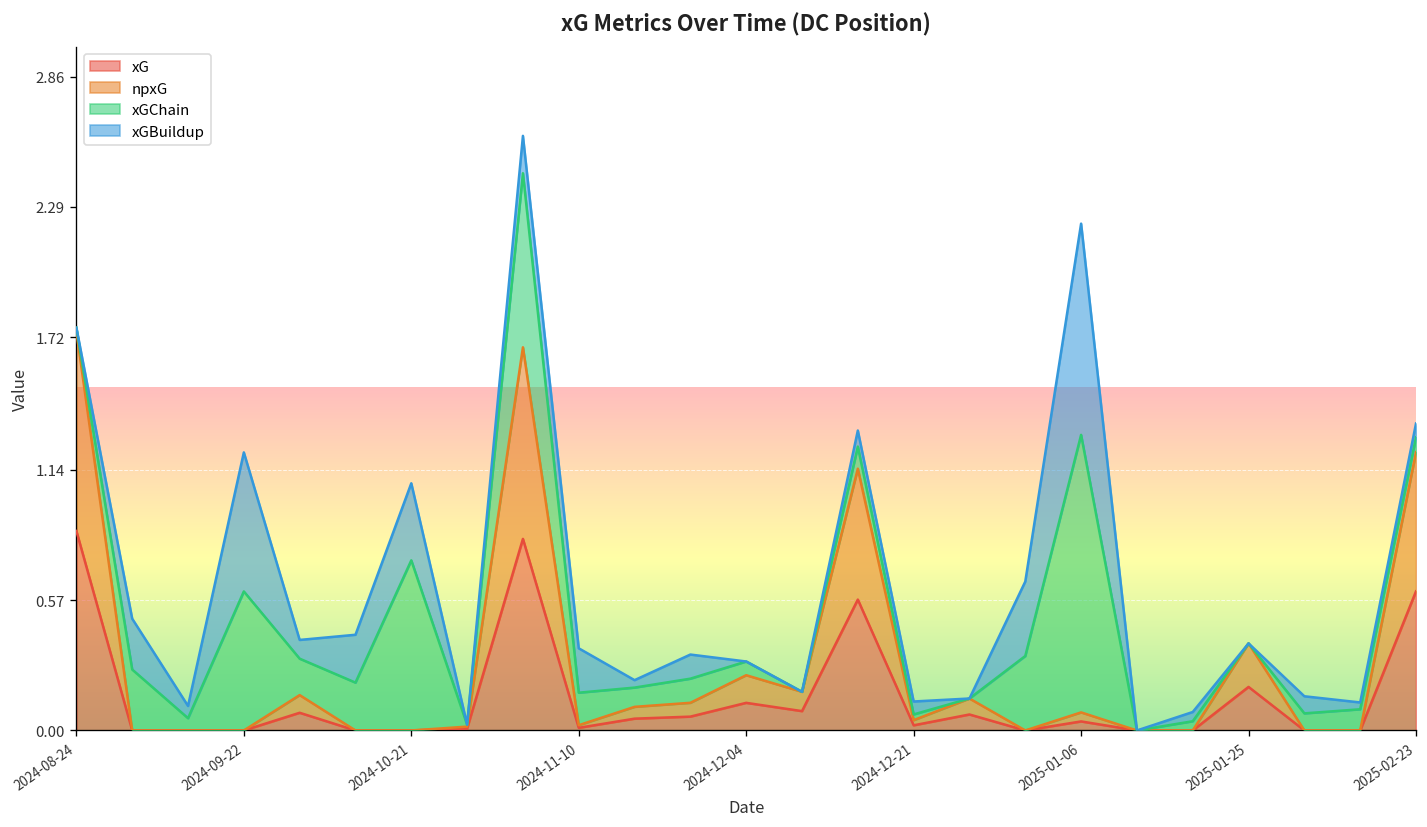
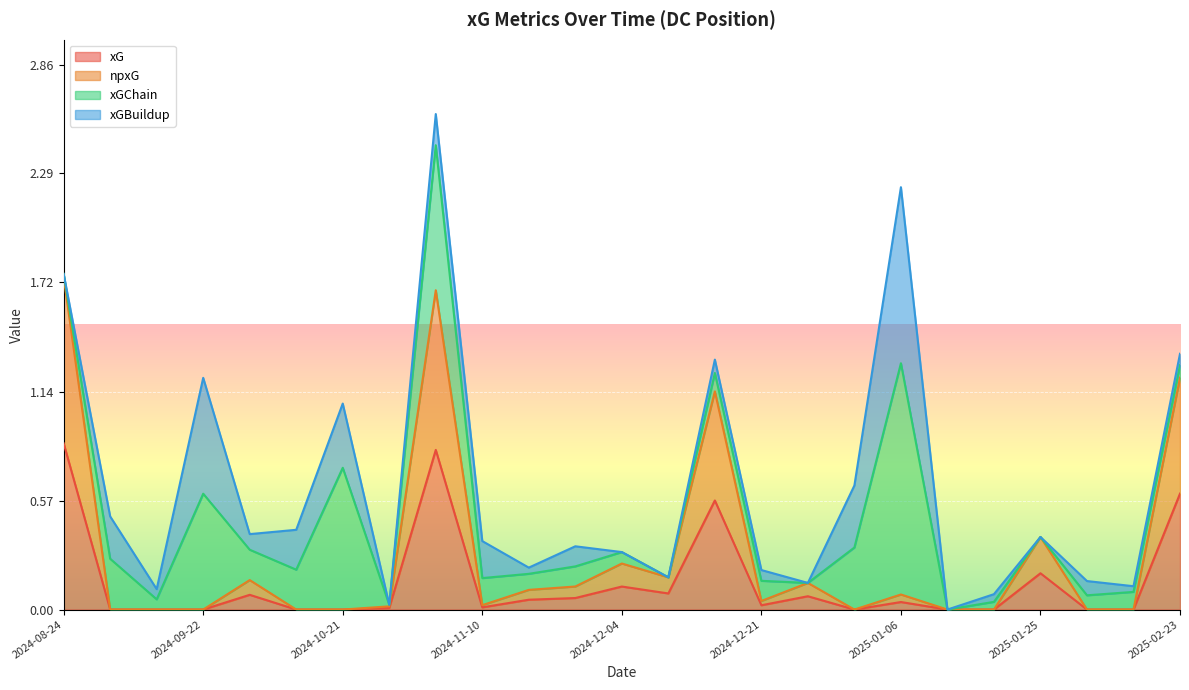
  {
    "xGChain": {
      "2024-09-22": 0.61,
      "2024-10-21": 0.74,
      "2024-11-10": 0.14,
-     "2024-12-21": 0.03,
+     "2024-12-21": 0.11,
      "2025-01-06": 1.21,
      "2025-02-23": 0.07
    },
    "xGBuildup": {
      "2024-09-22": 0.61,
      "2024-10-21": 0.34,
      "2024-11-10": 0.19,
      "2024-12-21": 0.06,
      "2025-01-06": 0.92,
      "2025-02-23": 0.06
    }
  }
